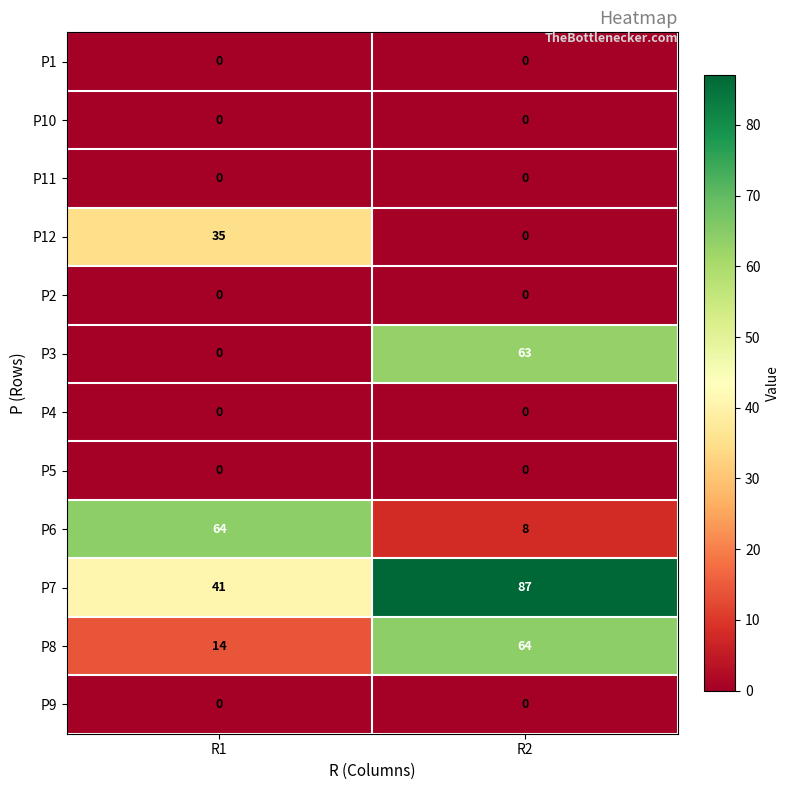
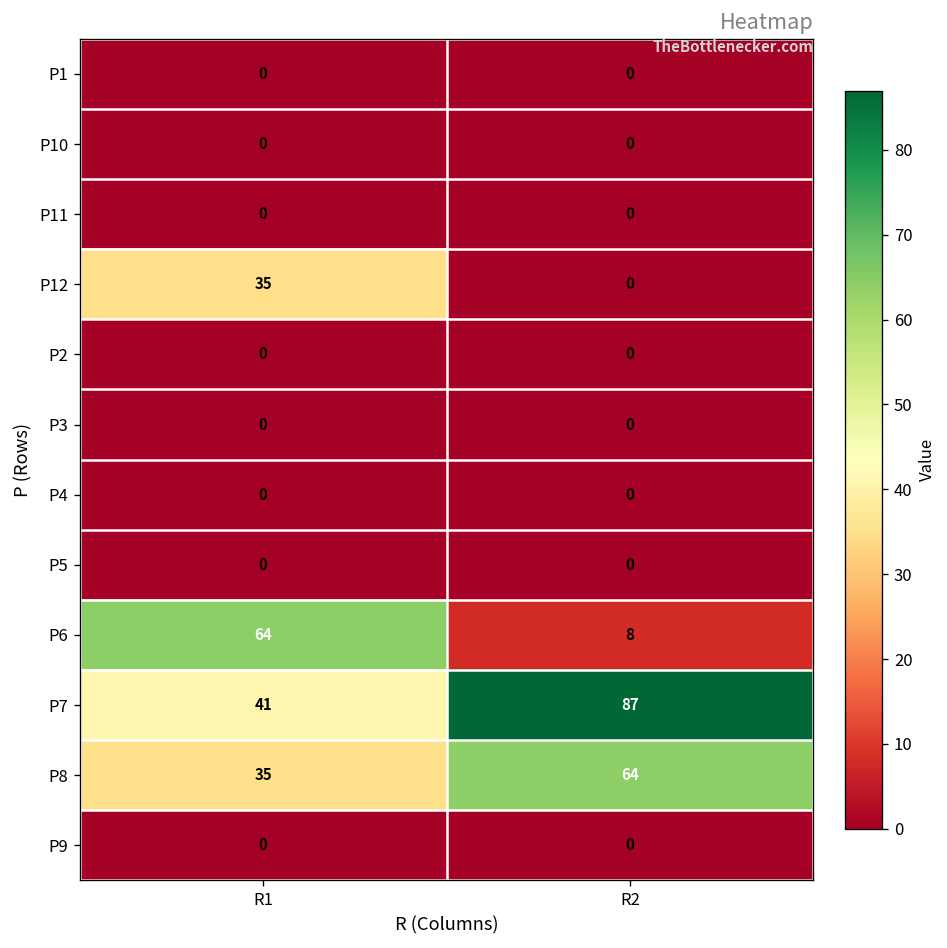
  {
    "P1": {
      "R1": 0
    },
    "P10": {
      "R1": 0,
      "R2": 0
    },
    "P11": {
      "R1": 0,
      "R2": 0
    },
    "P12": {
      "R1": 35,
      "R2": 0
    },
    "P2": {
      "R1": 0,
      "R2": 0
    },
    "P3": {
      "R1": 0,
-     "R2": 63
+     "R2": 0
    },
    "P4": {
      "R1": 0,
      "R2": 0
    },
    "P5": {
      "R1": 0,
      "R2": 0
    },
    "P6": {
      "R1": 64,
      "R2": 8
    },
    "P7": {
      "R1": 41,
      "R2": 87
    },
    "P8": {
-     "R1": 14,
+     "R1": 35,
      "R2": 64
    },
    "P9": {
      "R1": 0,
      "R2": 0
    }
  }
